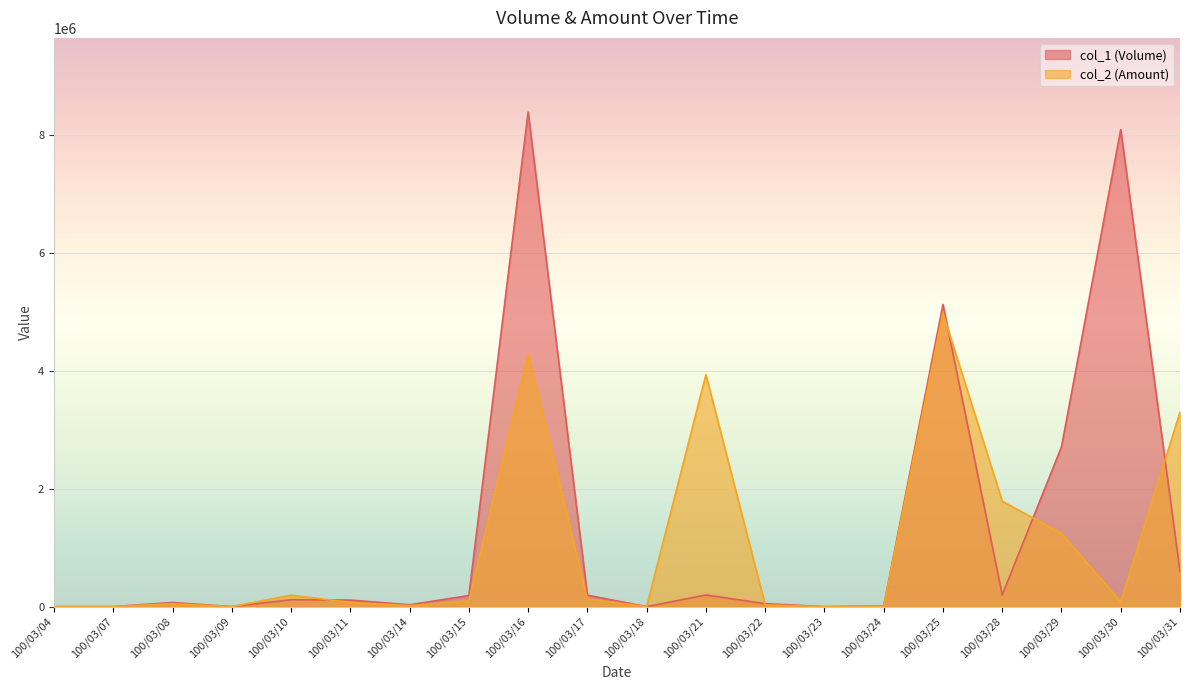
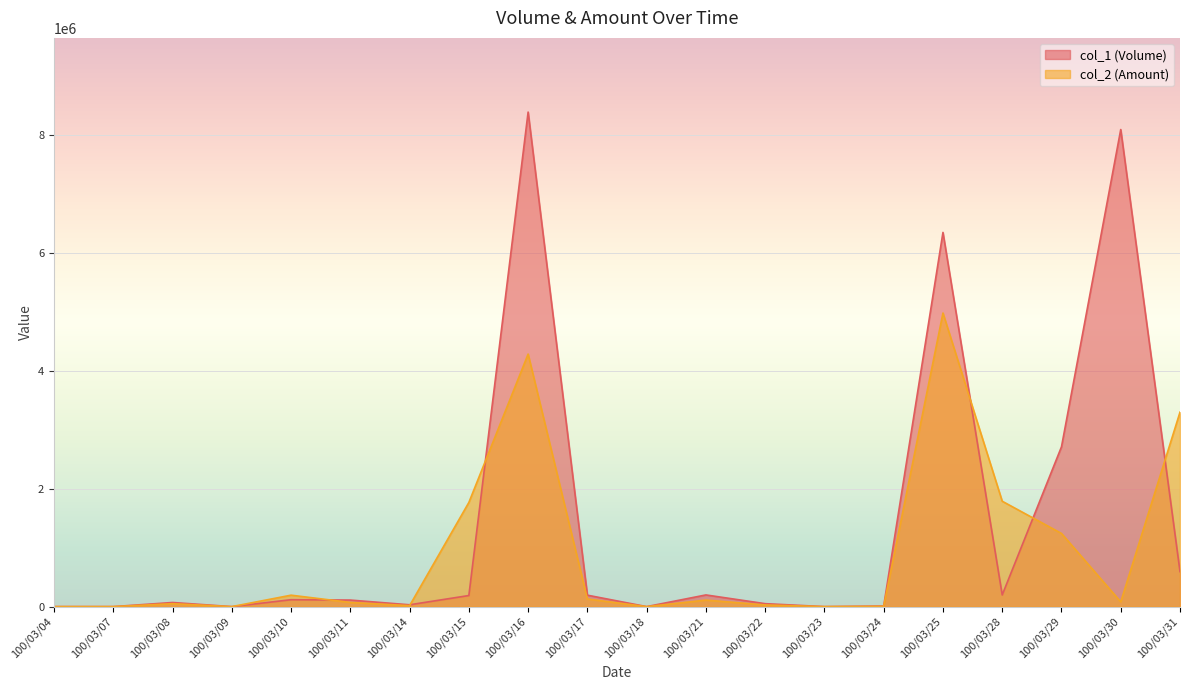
  {
    "col_1 (Volume)": {
      "100/03/10": 100000,
      "100/03/15": 200000,
      "100/03/16": 8400000,
      "100/03/17": 200000,
      "100/03/21": 200000,
-     "100/03/25": 5100000,
+     "100/03/25": 6300000,
      "100/03/28": 200000,
      "100/03/29": 2700000,
      "100/03/30": 8100000,
      "100/03/31": 600000
    },
    "col_2 (Amount)": {
      "100/03/10": 200000,
-     "100/03/15": 100000,
+     "100/03/15": 1800000,
      "100/03/16": 4300000,
      "100/03/17": 100000,
-     "100/03/21": 3900000,
+     "100/03/21": 100000,
      "100/03/25": 5000000,
      "100/03/28": 1800000,
      "100/03/29": 1200000,
      "100/03/30": 100000,
      "100/03/31": 3300000
    }
  }
